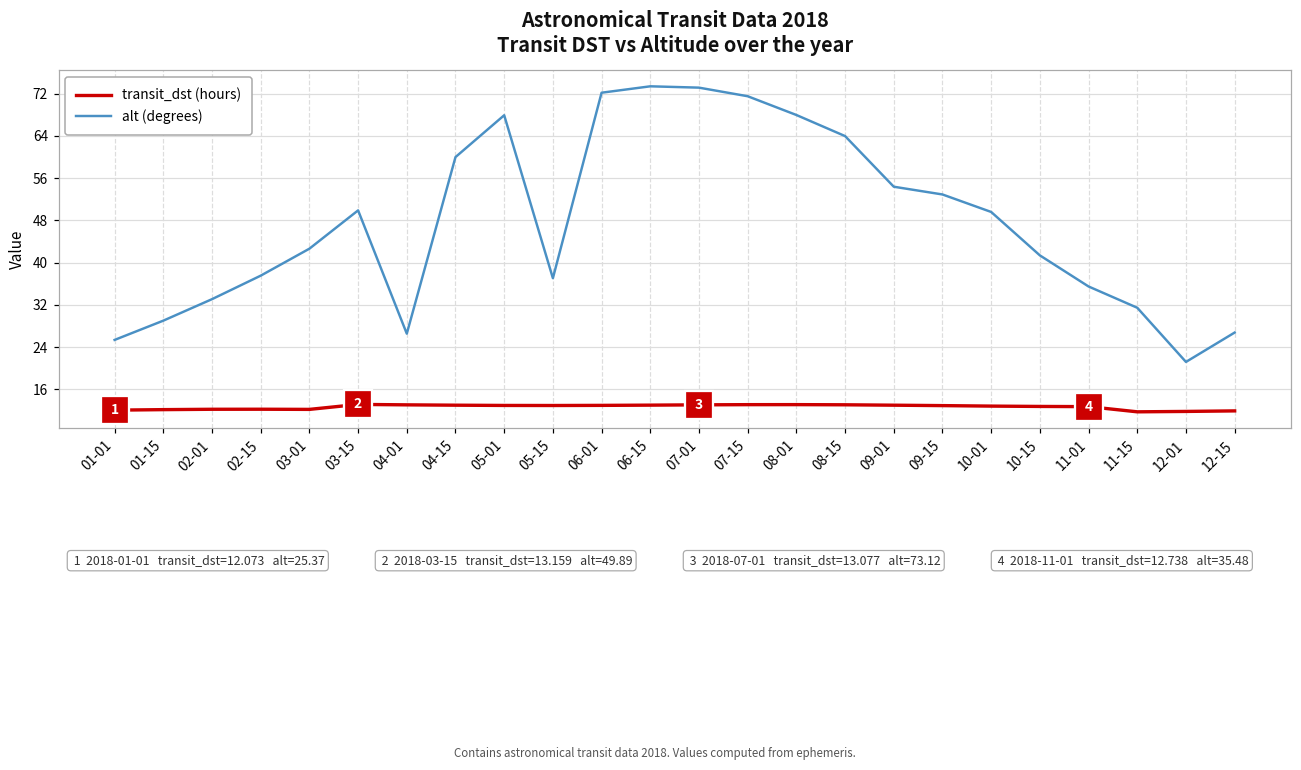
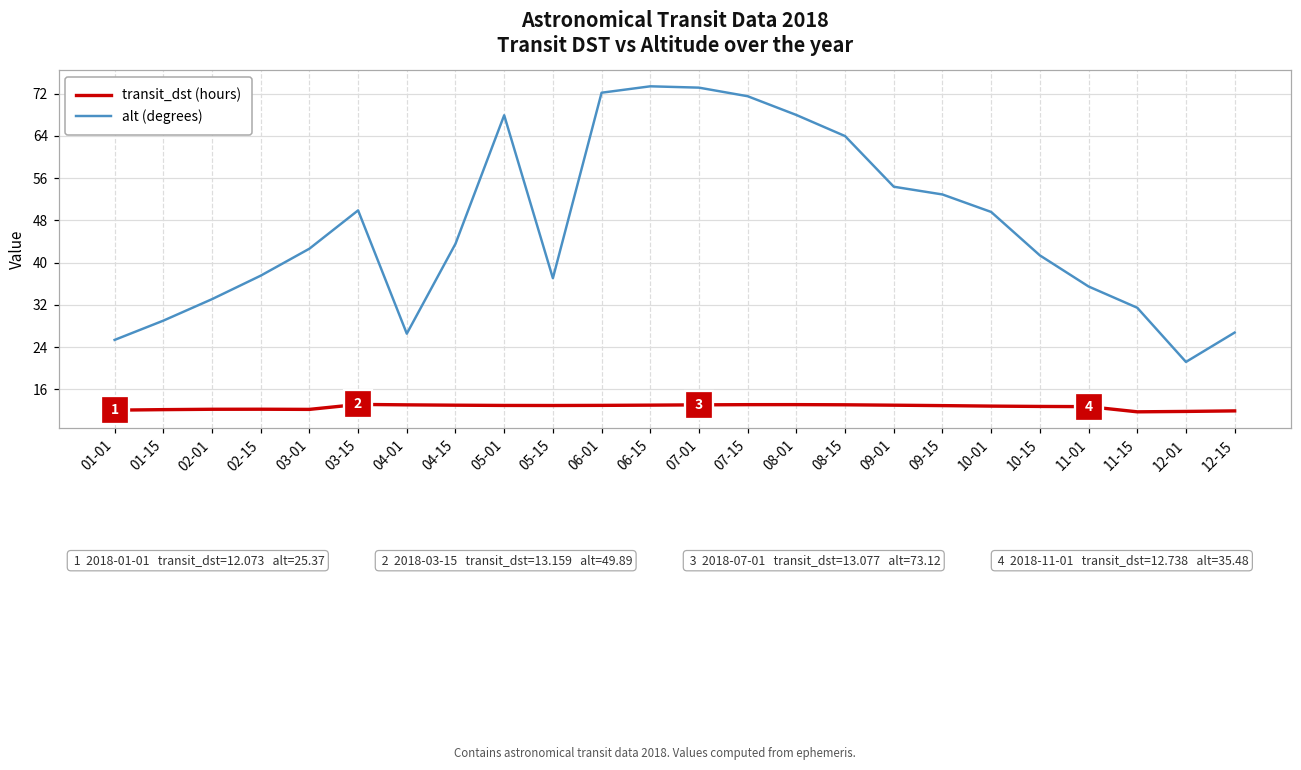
  {
    "alt (degrees)": {
      "01-01": 25,
      "01-15": 29,
      "02-01": 33,
      "02-15": 38,
      "03-01": 43,
      "03-15": 50,
      "04-01": 27,
-     "04-15": 60,
+     "04-15": 44,
      "05-01": 68,
      "05-15": 37,
      "06-01": 72,
      "06-15": 73,
      "07-01": 73,
      "07-15": 71,
      "08-01": 68,
      "08-15": 64,
      "09-01": 54,
      "09-15": 53,
      "10-01": 50,
      "10-15": 41,
      "11-01": 35,
      "11-15": 31,
      "12-01": 21,
      "12-15": 27
    }
  }
